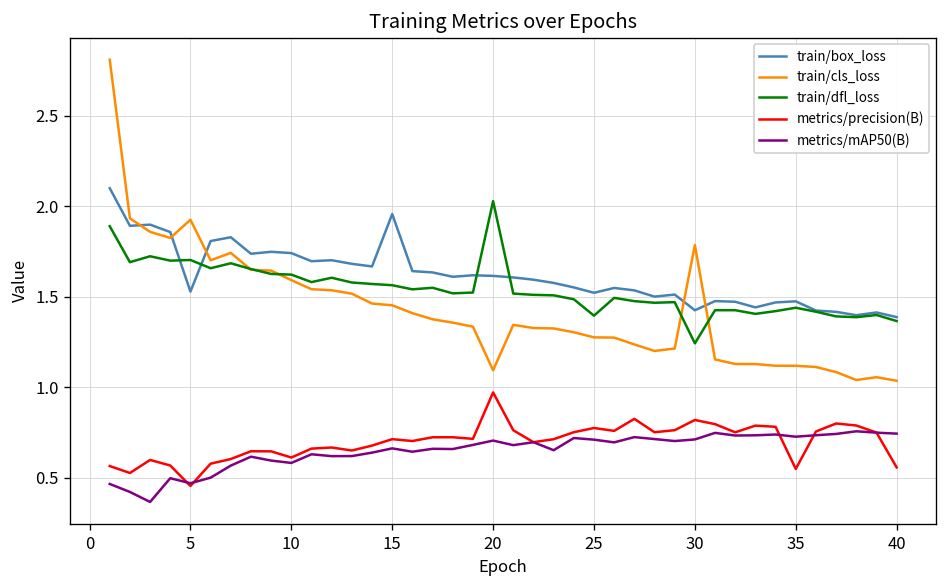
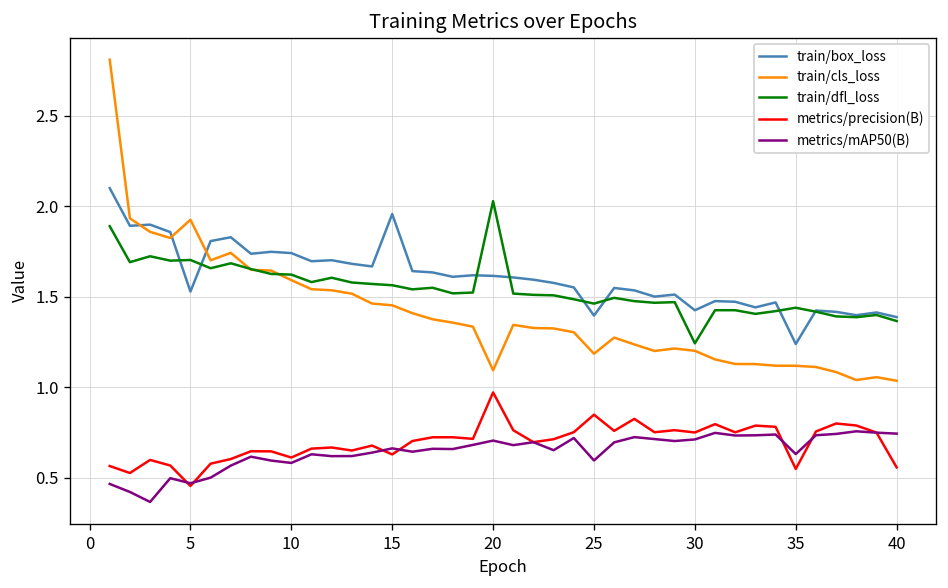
  {
    "train/box_loss": {
      "5": 1.53,
      "10": 1.74,
      "15": 1.96,
      "20": 1.62,
-     "25": 1.52,
+     "25": 1.40,
      "30": 1.43,
-     "35": 1.48,
+     "35": 1.24,
      "40": 1.39
    },
    "train/cls_loss": {
      "5": 1.93,
      "10": 1.59,
      "15": 1.45,
      "20": 1.09,
-     "25": 1.28,
-     "30": 1.79,
+     "25": 1.19,
+     "30": 1.20,
      "35": 1.12,
      "40": 1.04
    },
    "train/dfl_loss": {
      "5": 1.70,
      "10": 1.62,
      "15": 1.56,
      "20": 2.03,
-     "25": 1.40,
+     "25": 1.46,
      "30": 1.24,
      "35": 1.44,
      "40": 1.37
    },
    "metrics/precision(B)": {
      "10": 0.61,
-     "15": 0.71,
+     "15": 0.63,
      "20": 0.97,
-     "25": 0.78,
-     "30": 0.82,
+     "25": 0.85,
+     "30": 0.75,
      "35": 0.55,
      "40": 0.56
    },
    "metrics/mAP50(B)": {
      "10": 0.58,
      "15": 0.66,
      "20": 0.71,
-     "25": 0.71,
+     "25": 0.60,
      "30": 0.71,
-     "35": 0.73,
+     "35": 0.63,
      "40": 0.74
    }
  }
